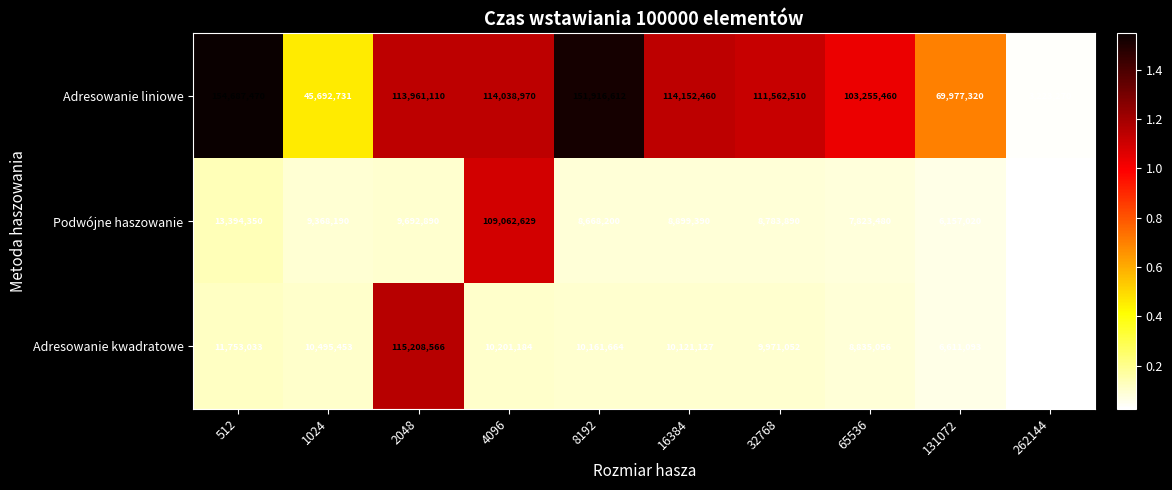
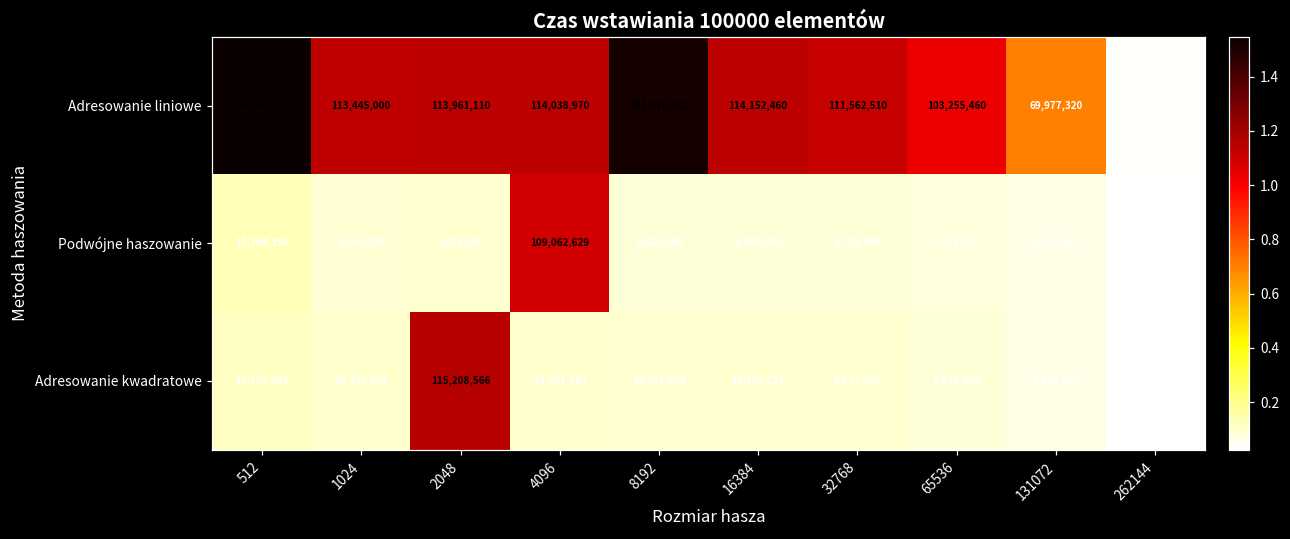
  {
    "Adresowanie liniowe": {
-     "1024": "45,692,731",
+     "1024": "113,445,000",
      "2048": "113,961,110",
      "4096": "114,038,970",
      "16384": "114,152,460",
      "32768": "111,562,510",
      "65536": "103,255,460",
      "131072": "69,977,320"
    },
    "Podwójne haszowanie": {
      "512": "13,394,350",
      "2048": "9,692,890",
      "4096": "109,062,629"
    },
    "Adresowanie kwadratowe": {
      "512": "11,753,033",
      "1024": "10,495,453",
      "2048": "115,208,566",
      "4096": "10,201,184",
      "8192": "10,161,664",
      "16384": "10,121,127",
      "32768": "9,971,052"
    }
  }
